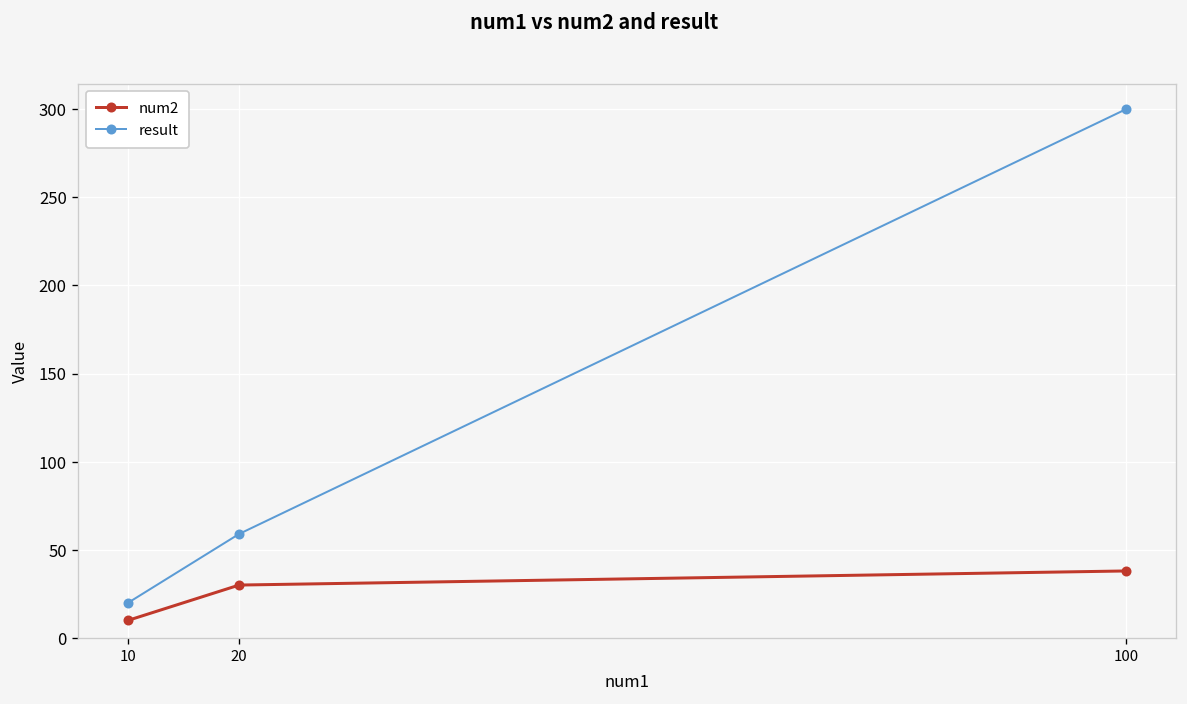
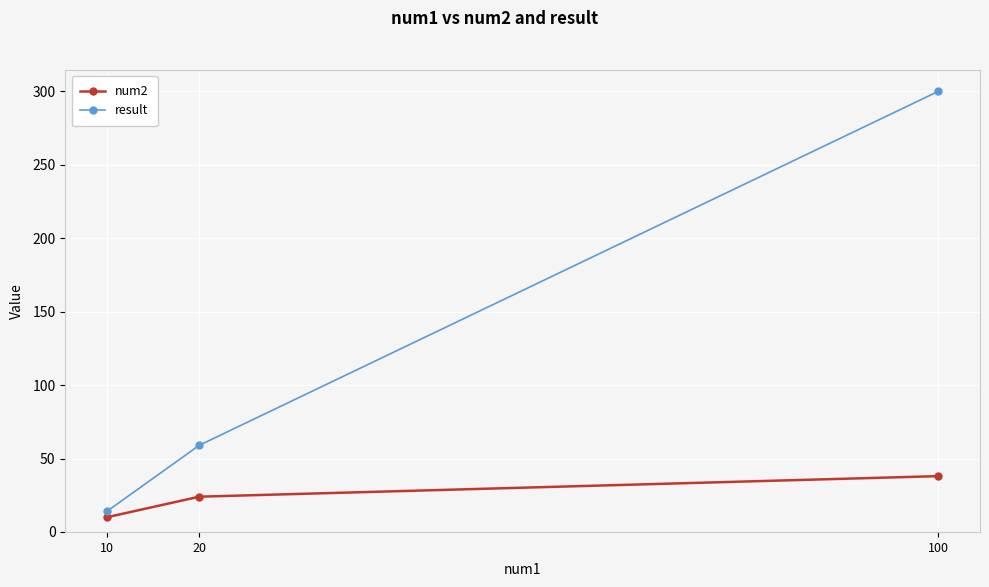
  {
    "num2": {
      "10": 10,
-     "20": 30,
+     "20": 24,
      "100": 38
    },
    "result": {
-     "10": 20,
+     "10": 14,
      "20": 59,
      "100": 300
    }
  }
